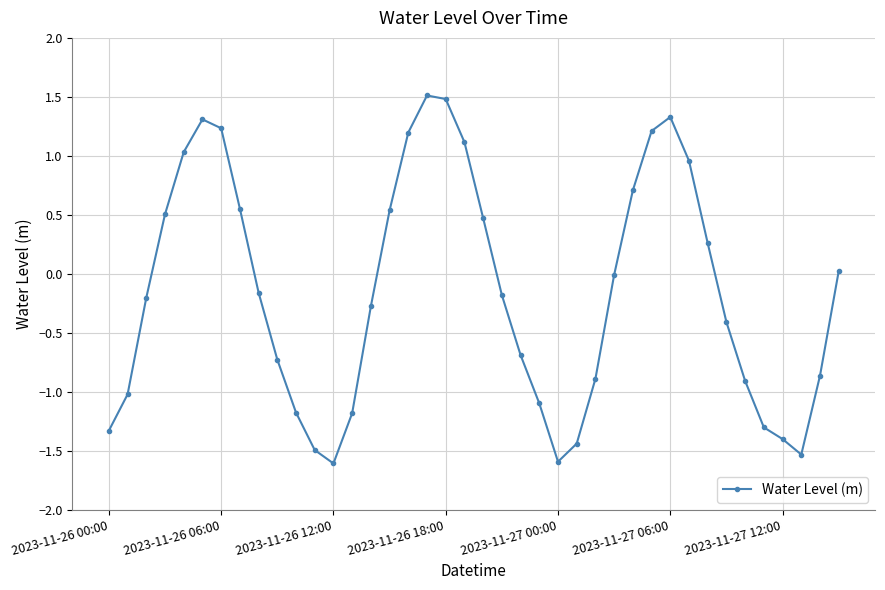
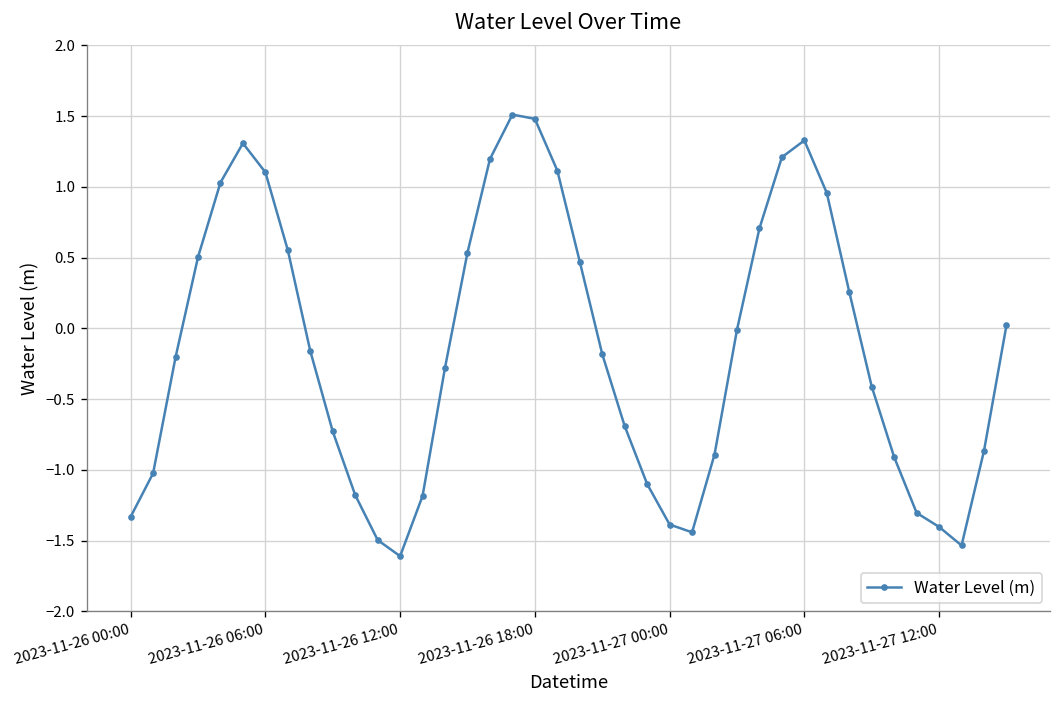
  {
    "2023-11-26 00:00": -1.33,
-   "2023-11-26 06:00": 1.23,
+   "2023-11-26 06:00": 1.10,
    "2023-11-26 12:00": -1.61,
    "2023-11-26 18:00": 1.48,
-   "2023-11-27 00:00": -1.59,
+   "2023-11-27 00:00": -1.39,
    "2023-11-27 06:00": 1.33,
    "2023-11-27 12:00": -1.40
  }
